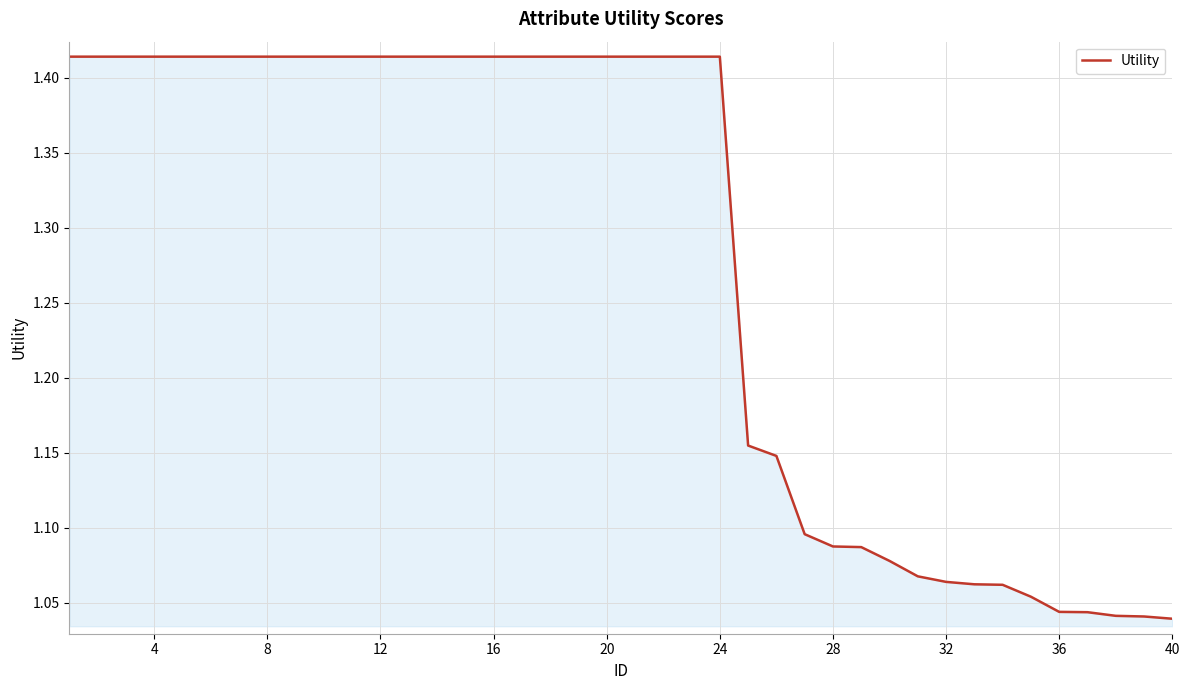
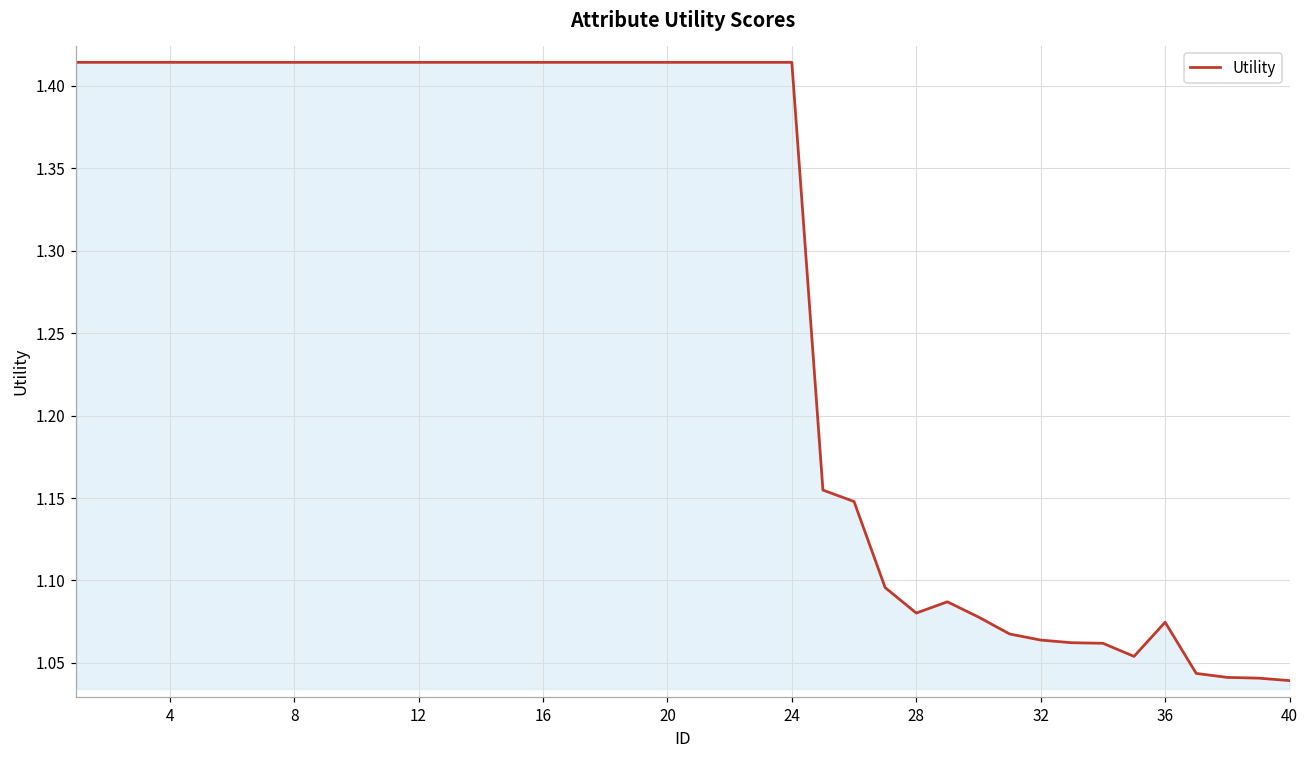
  {
    "4": 1.414,
    "8": 1.414,
    "12": 1.414,
    "16": 1.414,
    "20": 1.414,
    "24": 1.414,
-   "28": 1.087,
+   "28": 1.080,
    "32": 1.064,
-   "36": 1.044,
+   "36": 1.075,
    "40": 1.039
  }
